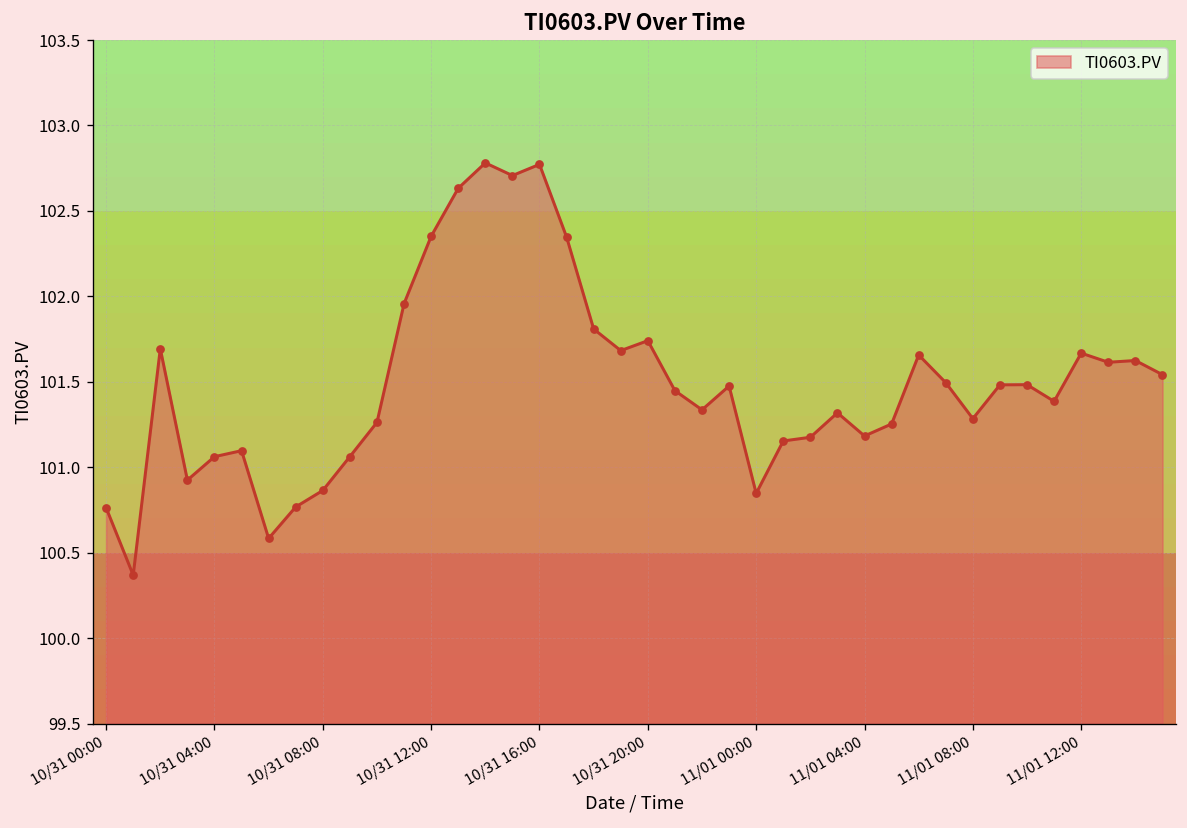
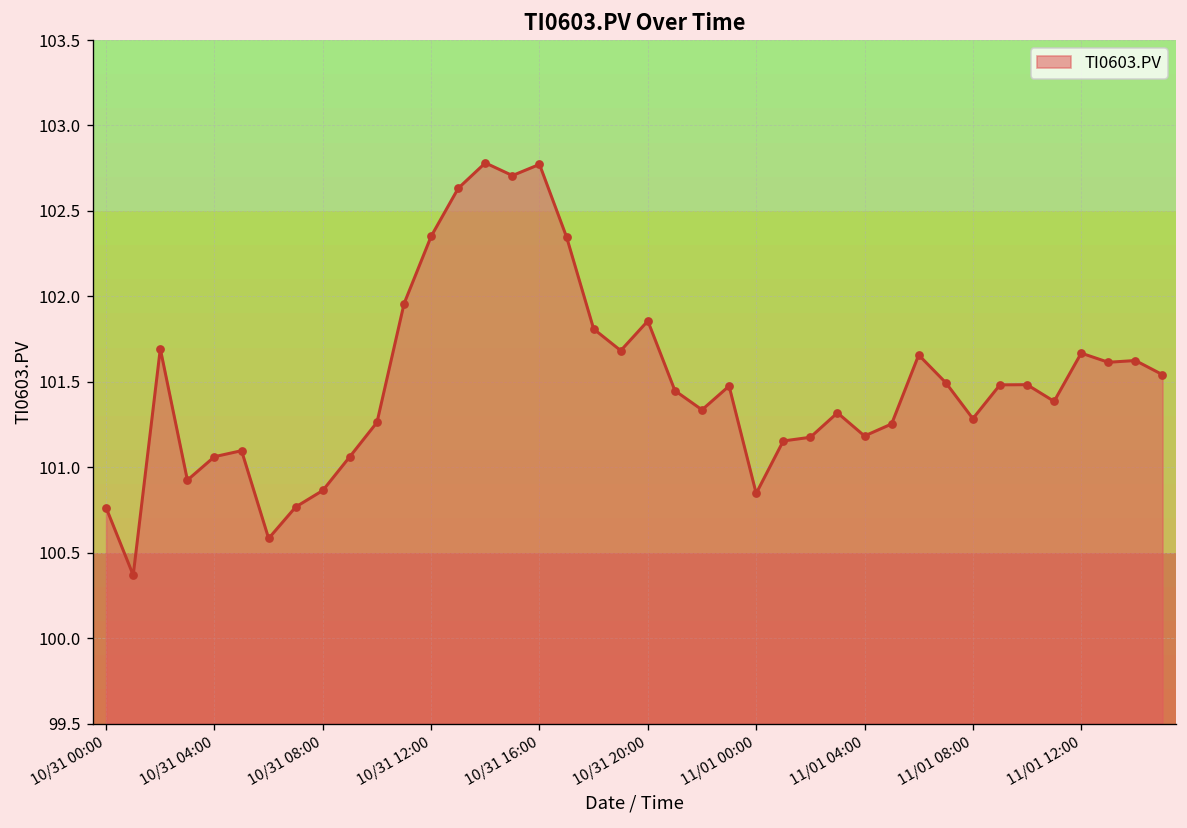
  {
    "10/31 00:00": 100.76,
    "10/31 04:00": 101.06,
    "10/31 08:00": 100.86,
    "10/31 12:00": 102.35,
    "10/31 16:00": 102.77,
-   "10/31 20:00": 101.74,
+   "10/31 20:00": 101.86,
    "11/01 00:00": 100.85,
    "11/01 04:00": 101.18,
    "11/01 08:00": 101.28,
    "11/01 12:00": 101.67
  }
